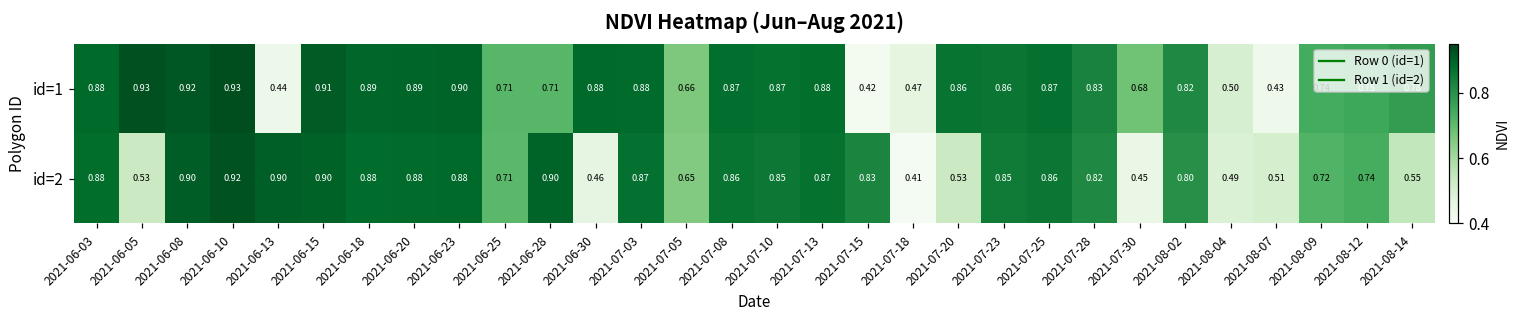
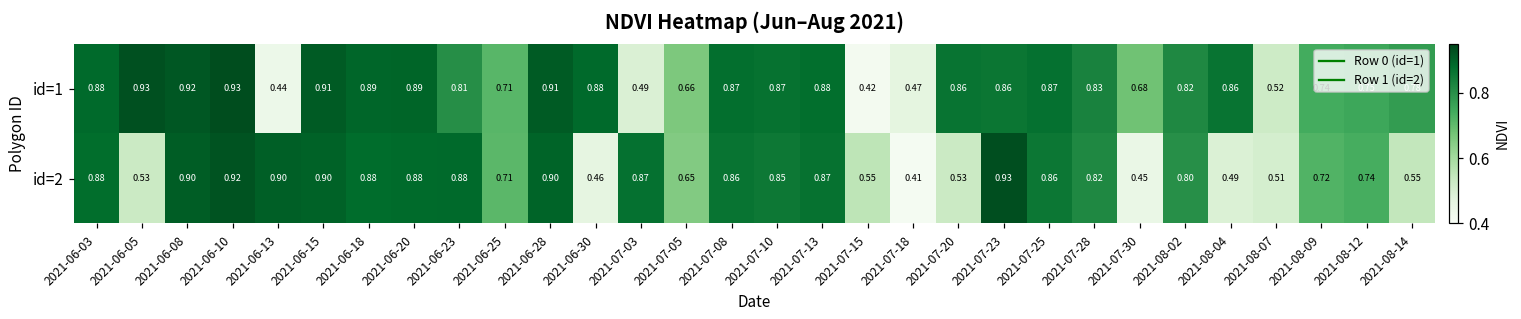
  {
    "id=1": {
      "2021-06-03": 0.88,
      "2021-06-05": 0.93,
      "2021-06-08": 0.92,
      "2021-06-10": 0.93,
      "2021-06-13": 0.44,
      "2021-06-15": 0.91,
      "2021-06-18": 0.89,
      "2021-06-20": 0.89,
-     "2021-06-23": 0.90,
+     "2021-06-23": 0.81,
      "2021-06-25": 0.71,
-     "2021-06-28": 0.71,
+     "2021-06-28": 0.91,
      "2021-06-30": 0.88,
-     "2021-07-03": 0.88,
+     "2021-07-03": 0.49,
      "2021-07-05": 0.66,
      "2021-07-08": 0.87,
      "2021-07-10": 0.87,
      "2021-07-13": 0.88,
      "2021-07-15": 0.42,
      "2021-07-18": 0.47,
      "2021-07-20": 0.86,
      "2021-07-23": 0.86,
      "2021-07-25": 0.87,
      "2021-07-28": 0.83,
      "2021-07-30": 0.68,
      "2021-08-02": 0.82,
-     "2021-08-04": 0.50,
-     "2021-08-07": 0.43
+     "2021-08-04": 0.86,
+     "2021-08-07": 0.52
    },
    "id=2": {
      "2021-06-03": 0.88,
      "2021-06-05": 0.53,
      "2021-06-08": 0.90,
      "2021-06-10": 0.92,
      "2021-06-13": 0.90,
      "2021-06-15": 0.90,
      "2021-06-18": 0.88,
      "2021-06-20": 0.88,
      "2021-06-23": 0.88,
      "2021-06-25": 0.71,
      "2021-06-28": 0.90,
      "2021-06-30": 0.46,
      "2021-07-03": 0.87,
      "2021-07-05": 0.65,
      "2021-07-08": 0.86,
      "2021-07-10": 0.85,
      "2021-07-13": 0.87,
-     "2021-07-15": 0.83,
+     "2021-07-15": 0.55,
      "2021-07-18": 0.41,
      "2021-07-20": 0.53,
-     "2021-07-23": 0.85,
+     "2021-07-23": 0.93,
      "2021-07-25": 0.86,
      "2021-07-28": 0.82,
      "2021-07-30": 0.45,
      "2021-08-02": 0.80,
      "2021-08-04": 0.49,
      "2021-08-07": 0.51,
      "2021-08-09": 0.72,
      "2021-08-12": 0.74,
      "2021-08-14": 0.55
    }
  }
